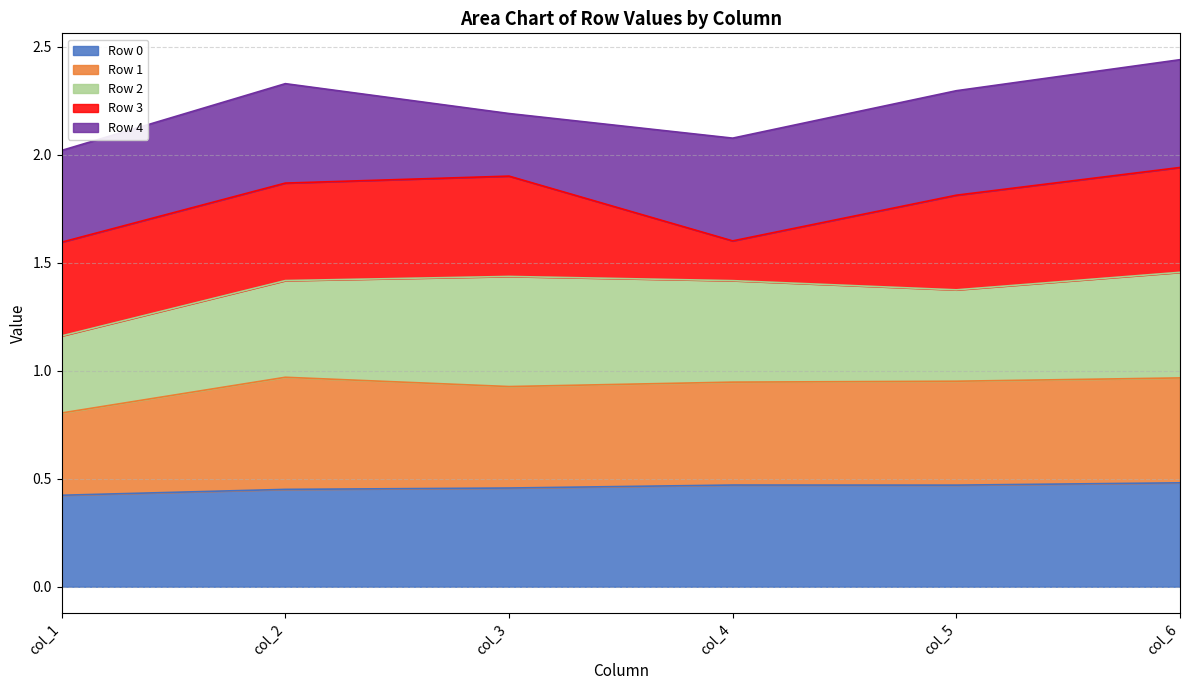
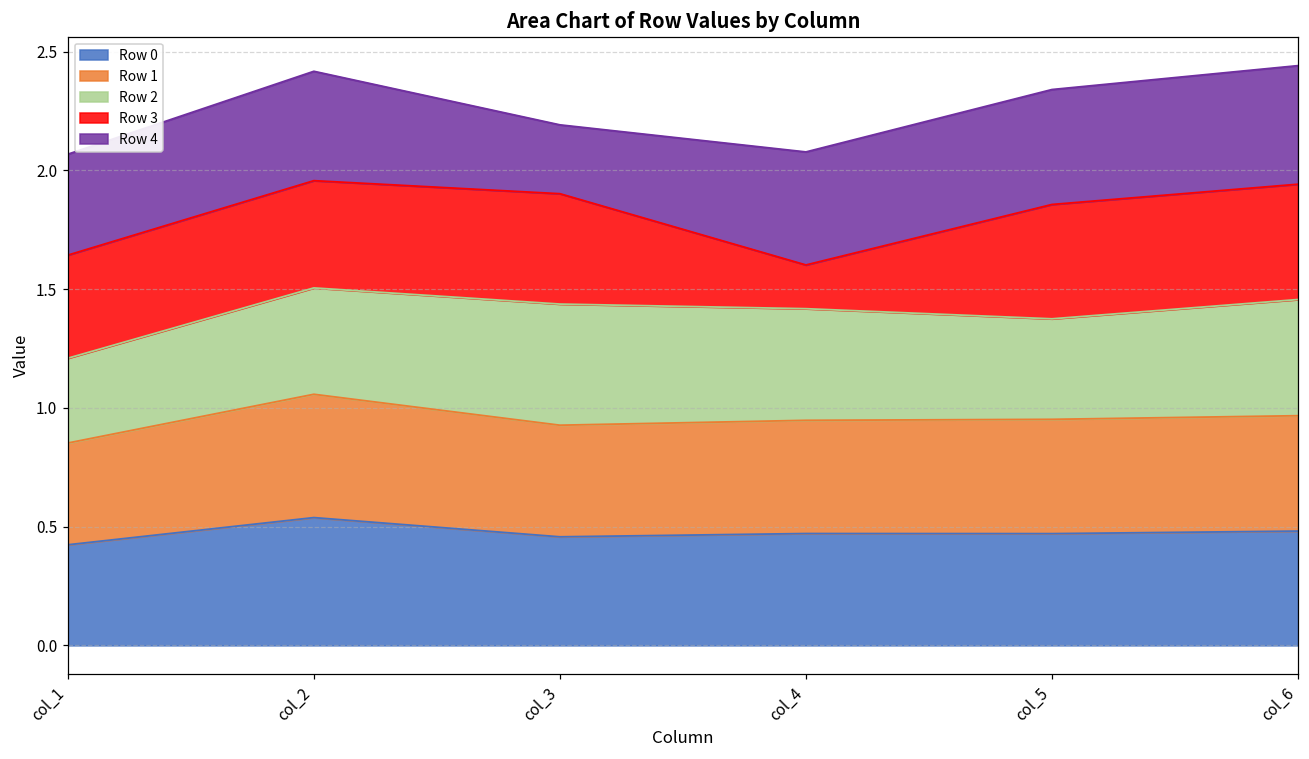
  {
    "Row 0": {
      "col_1": 0.42,
-     "col_2": 0.45,
+     "col_2": 0.54,
      "col_3": 0.46,
      "col_4": 0.47,
      "col_5": 0.47,
      "col_6": 0.48
    },
    "Row 1": {
-     "col_1": 0.38,
+     "col_1": 0.43,
      "col_2": 0.52,
      "col_3": 0.47,
      "col_4": 0.48,
      "col_5": 0.48,
      "col_6": 0.49
    },
    "Row 2": {
      "col_1": 0.36,
      "col_2": 0.45,
      "col_3": 0.51,
      "col_4": 0.47,
      "col_5": 0.42,
      "col_6": 0.49
    },
    "Row 3": {
      "col_1": 0.43,
      "col_2": 0.45,
      "col_3": 0.46,
      "col_4": 0.18,
-     "col_5": 0.44,
+     "col_5": 0.48,
      "col_6": 0.49
    },
    "Row 4": {
      "col_1": 0.42,
      "col_2": 0.46,
      "col_3": 0.29,
      "col_4": 0.48,
      "col_5": 0.48,
      "col_6": 0.50
    }
  }
